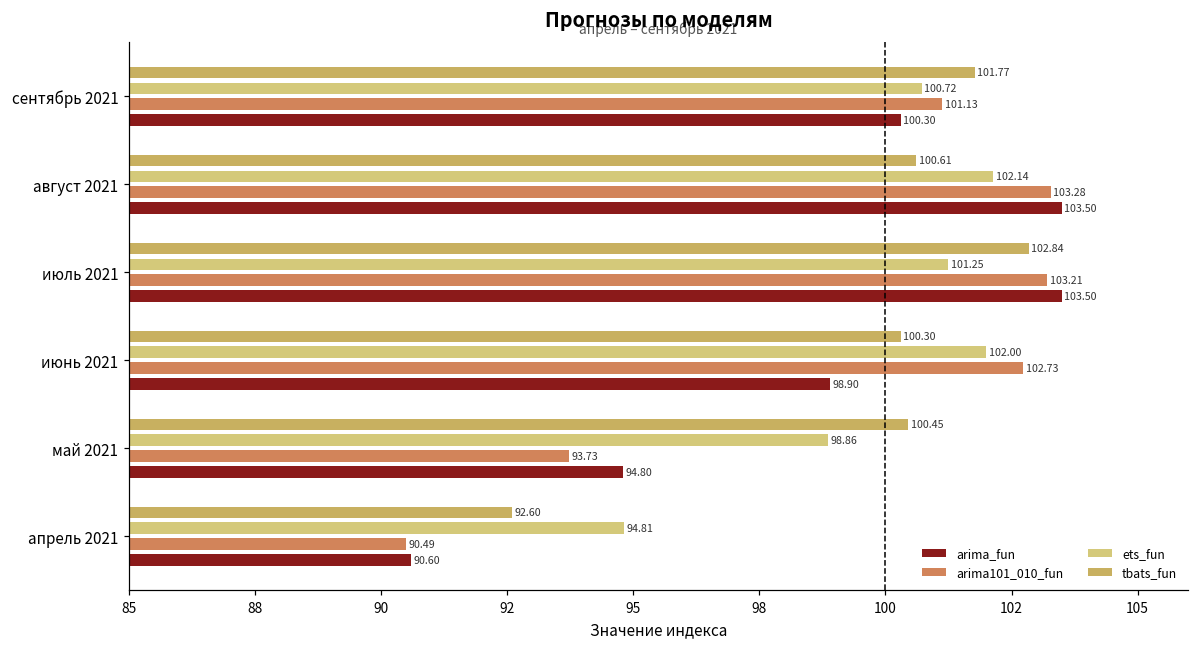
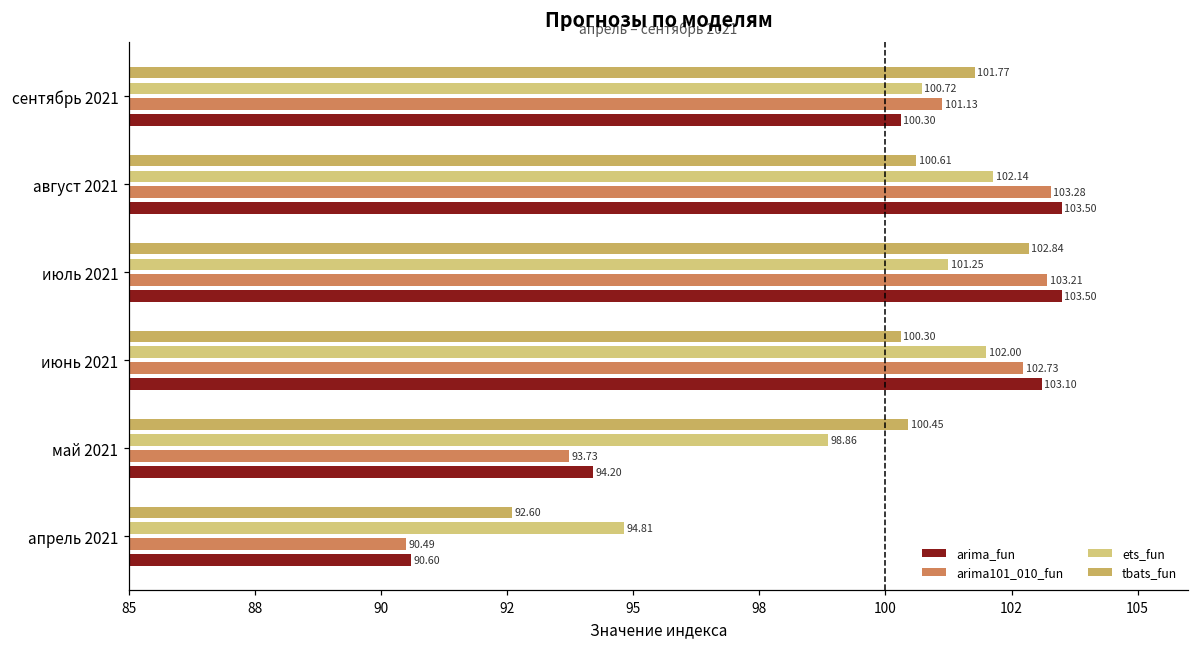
  {
    "arima_fun": {
      "сентябрь 2021": 100.30,
      "август 2021": 103.50,
      "июль 2021": 103.50,
-     "июнь 2021": 98.90,
-     "май 2021": 94.80,
+     "июнь 2021": 103.10,
+     "май 2021": 94.20,
      "апрель 2021": 90.60
    }
  }
